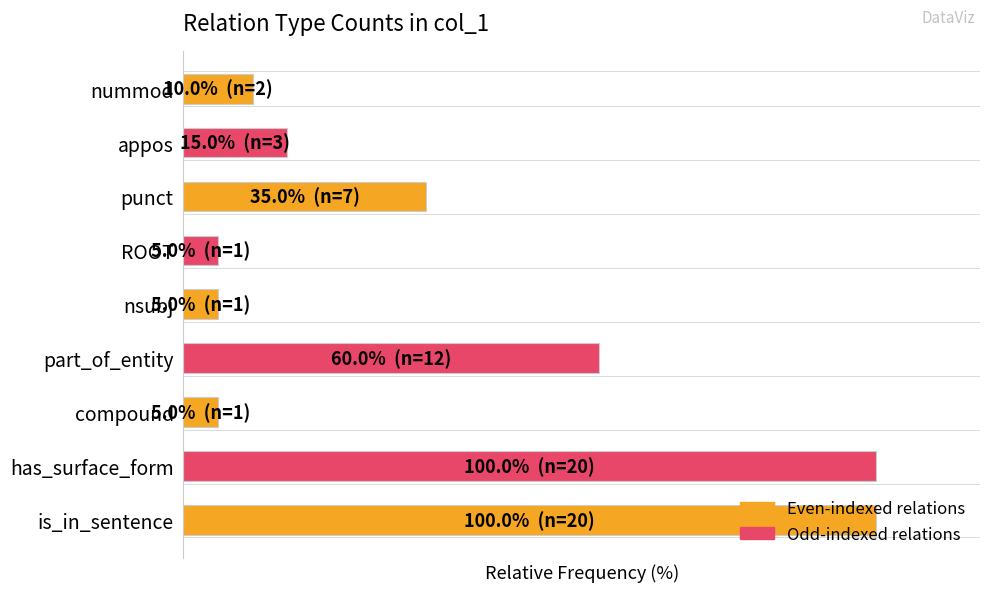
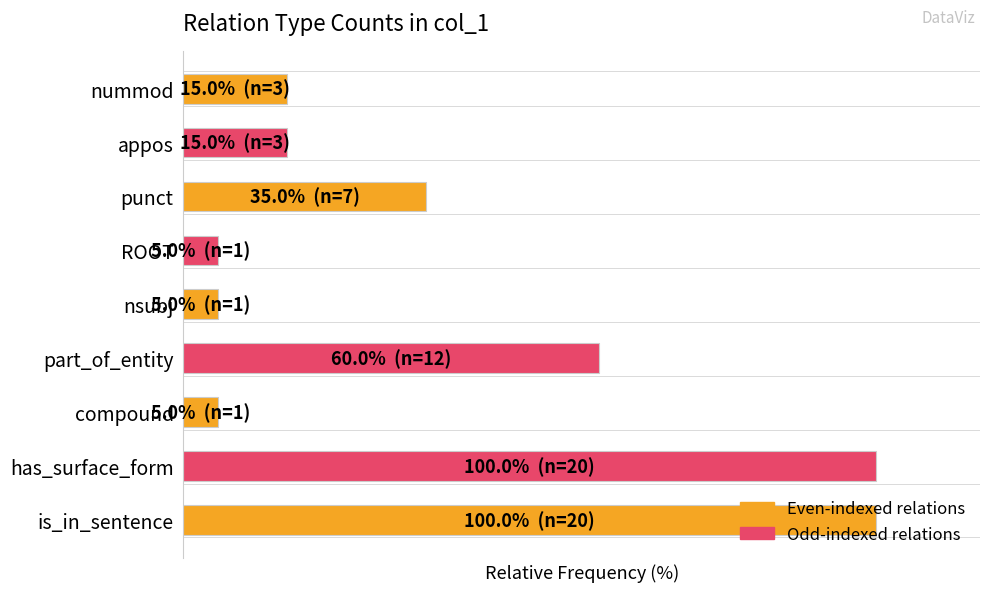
  {
-   "nummod": "10.0% (n=2)",
+   "nummod": "15.0% (n=3)",
    "appos": "15.0%",
    "punct": "35.0%",
    "ROOT": "5.0%",
    "nsubj": "5.0%",
    "part_of_entity": "60.0%",
    "compound": "5.0%",
    "has_surface_form": "100.0%",
    "is_in_sentence": "100.0%"
  }
